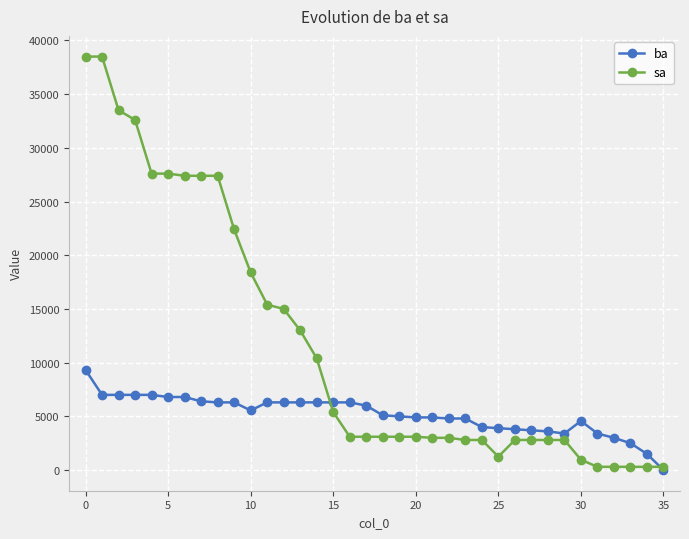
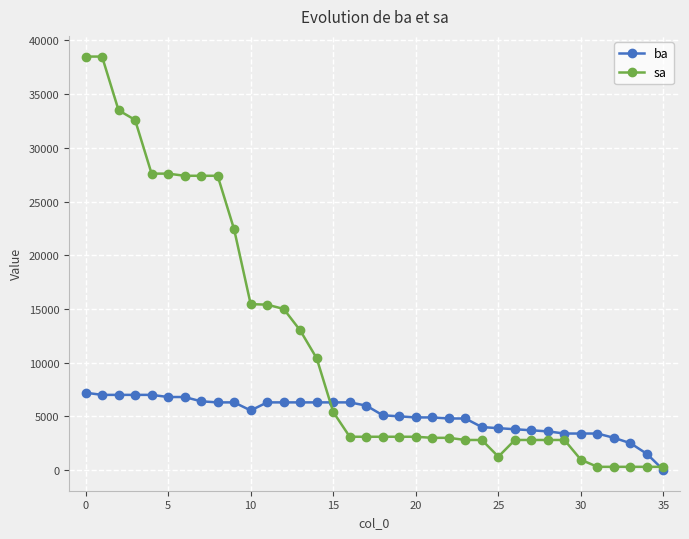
  {
    "ba": {
-     "0": 9300,
+     "0": 7200,
      "5": 6800,
      "10": 5500,
      "15": 6300,
      "20": 4900,
      "25": 3900,
-     "30": 4600,
+     "30": 3400,
      "35": 0
    },
    "sa": {
      "0": 38500,
      "5": 27600,
-     "10": 18400,
+     "10": 15400,
      "15": 5400,
      "20": 3100,
      "25": 1200,
      "30": 1000,
      "35": 300
    }
  }
